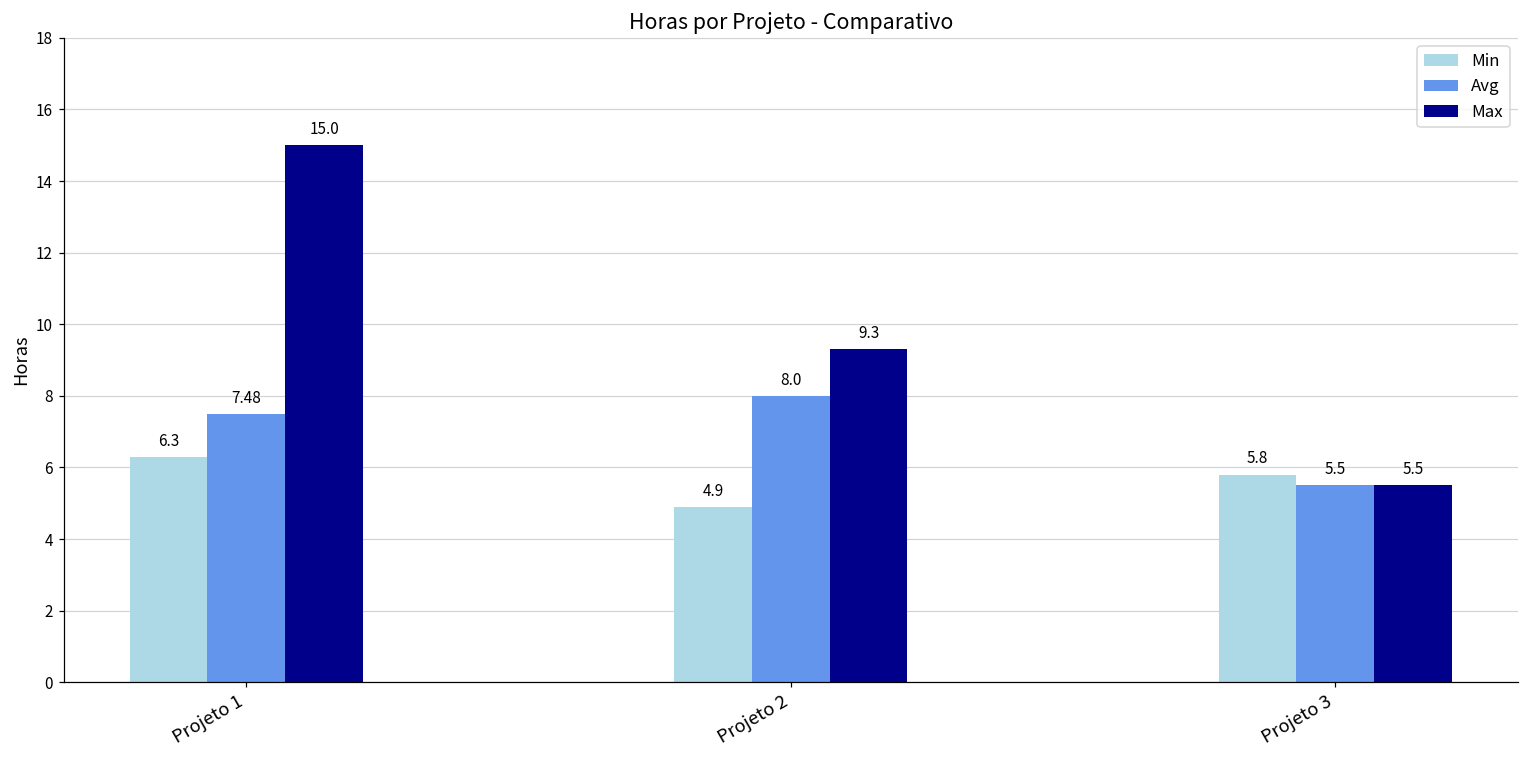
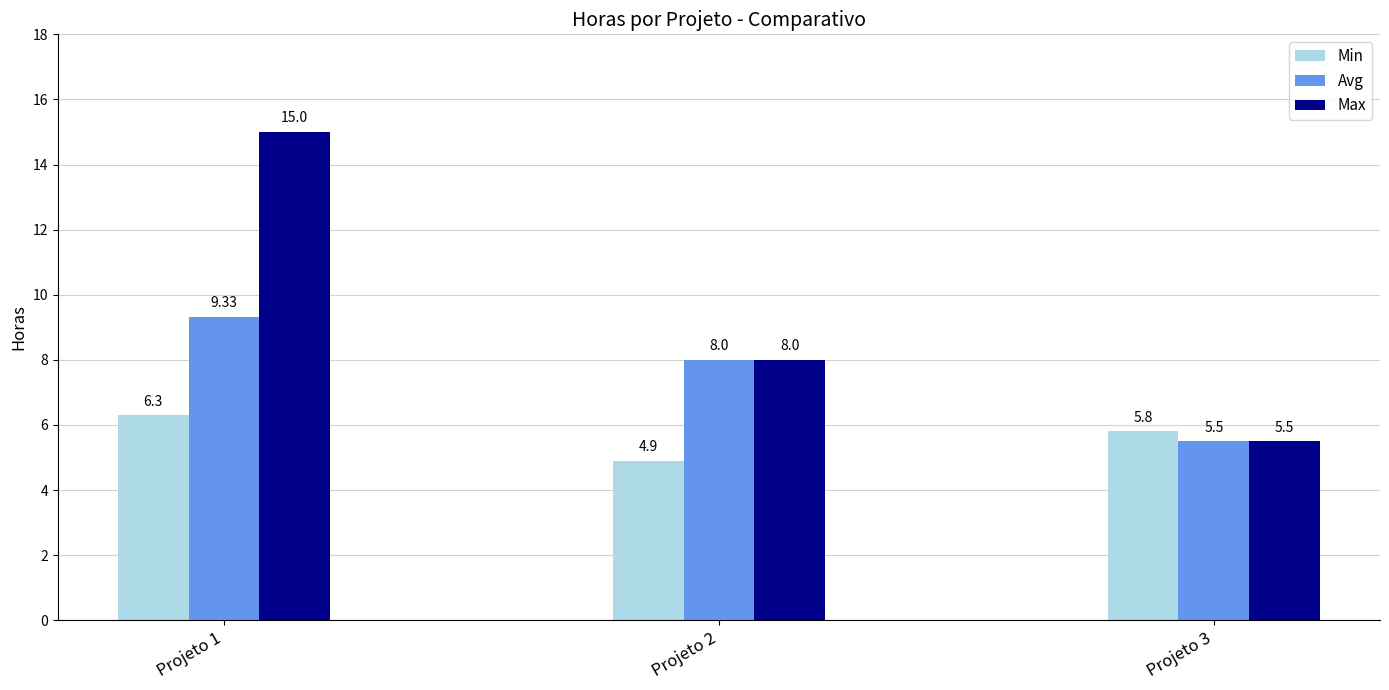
  {
    "Min": {
      "Projeto 1": 6.3,
      "Projeto 2": 4.9,
      "Projeto 3": 5.8
    },
    "Avg": {
-     "Projeto 1": 7.48,
+     "Projeto 1": 9.33,
      "Projeto 2": 8.0,
      "Projeto 3": 5.5
    },
    "Max": {
      "Projeto 1": 15.0,
-     "Projeto 2": 9.3,
+     "Projeto 2": 8.0,
      "Projeto 3": 5.5
    }
  }
